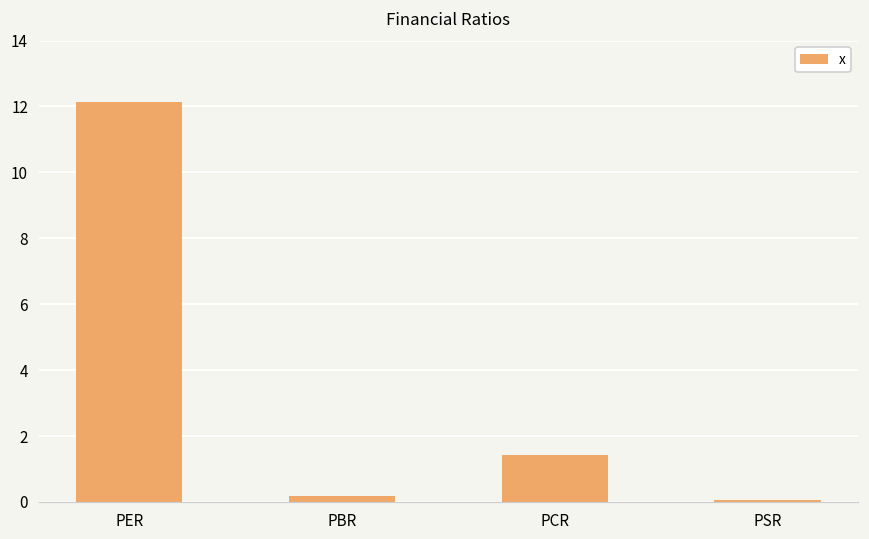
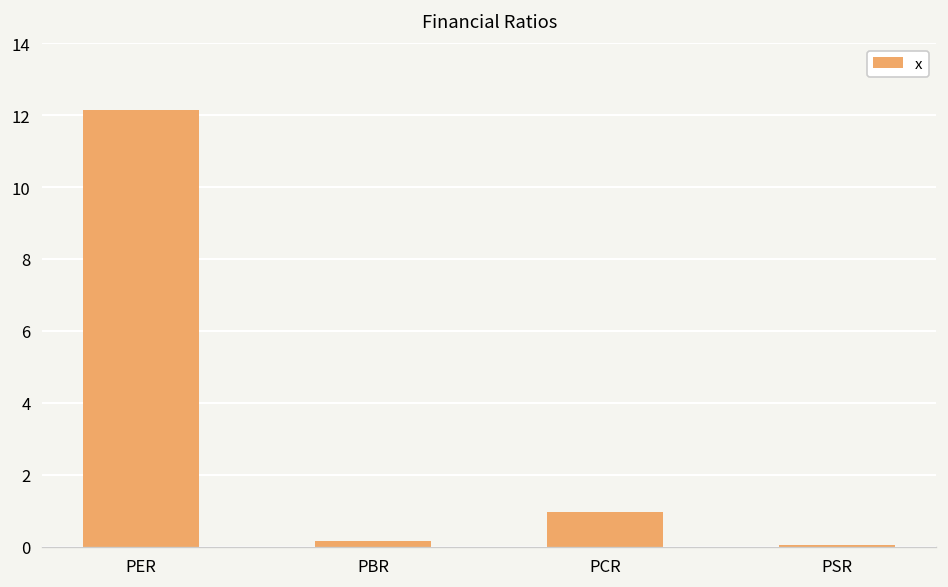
  {
    "PER": 12.1,
    "PBR": 0.2,
-   "PCR": 1.4
+   "PCR": 0.9
  }
